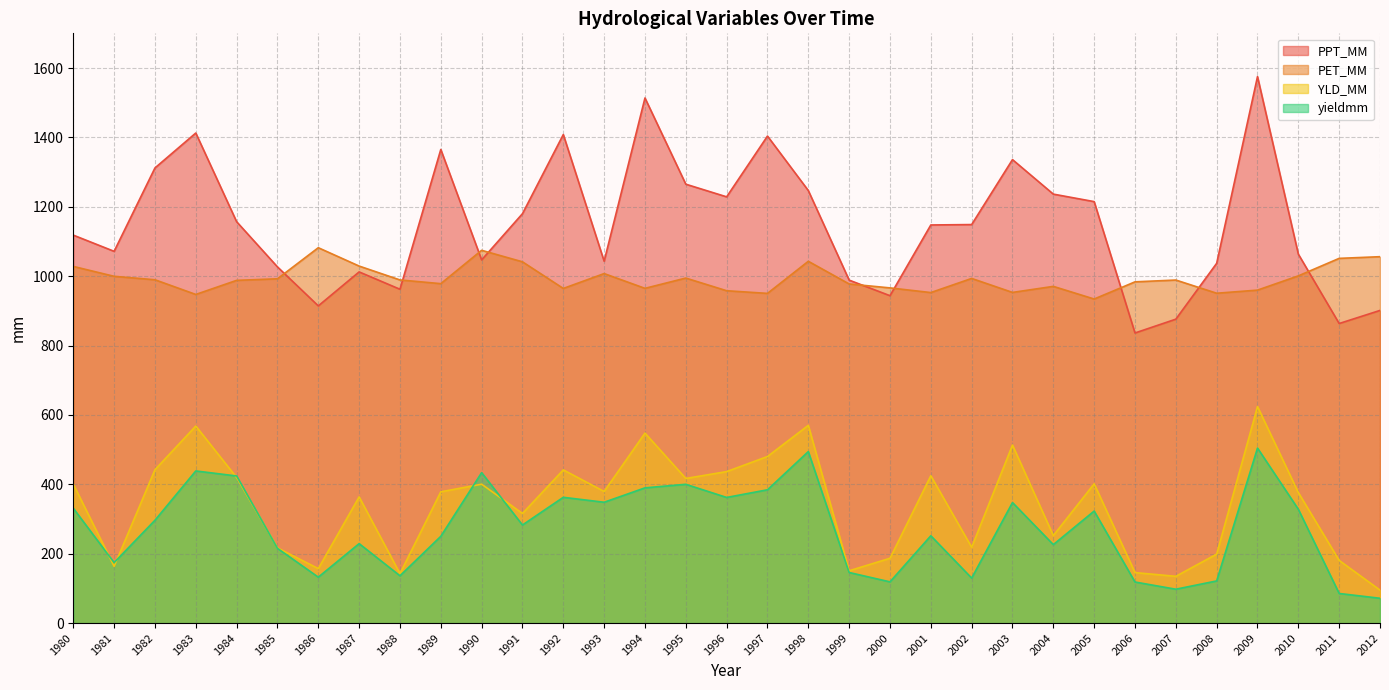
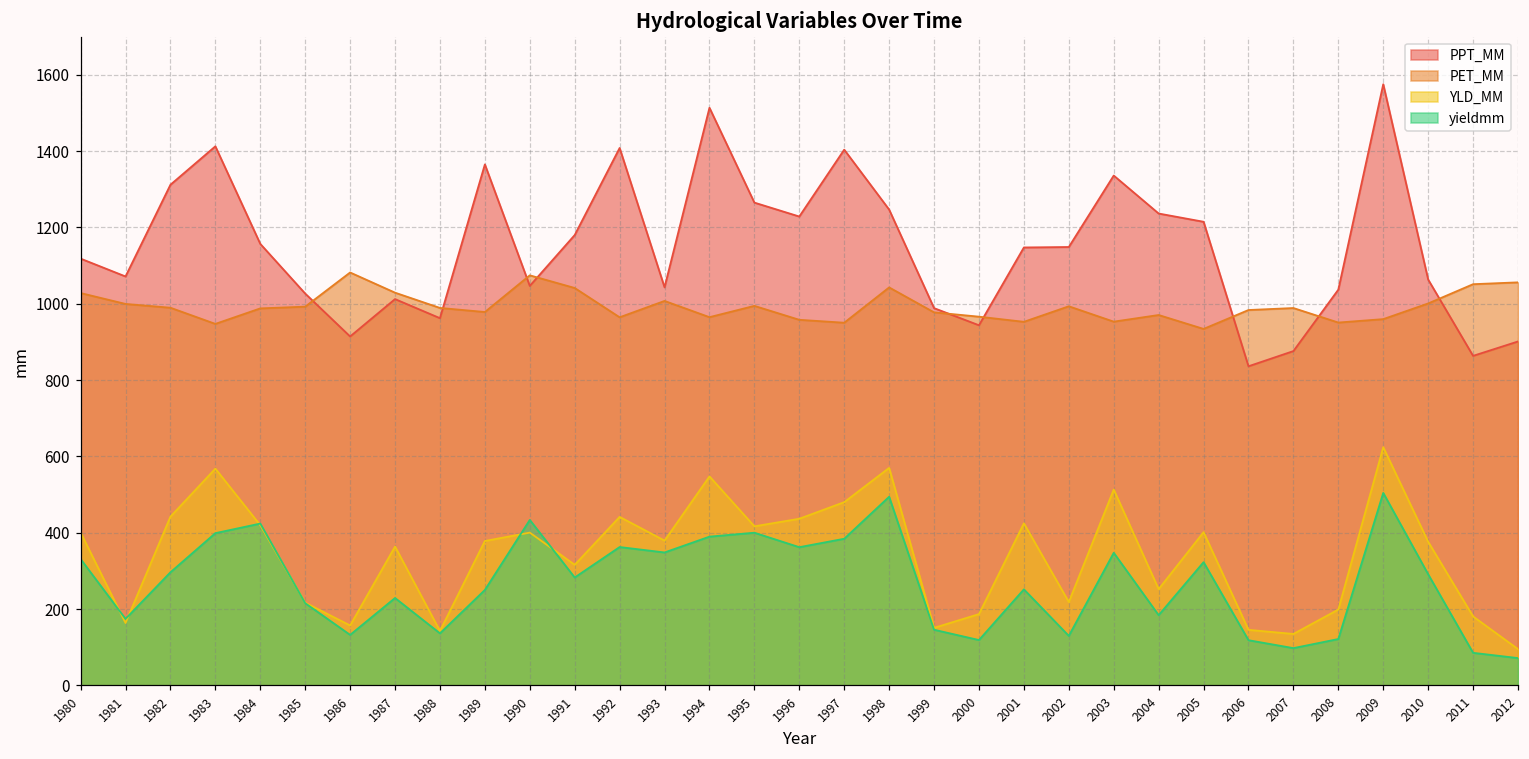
  {
    "YLD_MM": {
      "1980": 400,
      "1981": 160,
      "1982": 440,
      "1983": 570,
      "1986": 160,
      "1987": 360,
      "1989": 380,
      "1990": 400,
      "1991": 320,
      "1992": 440,
      "1993": 380,
      "1994": 550,
      "1995": 420,
      "1996": 440,
      "1997": 480,
      "1998": 570,
      "2000": 190,
      "2001": 420,
      "2002": 220,
      "2003": 510,
      "2004": 250,
      "2005": 400,
      "2006": 150,
      "2007": 130,
      "2008": 200,
      "2009": 620,
      "2010": 380,
      "2011": 180,
      "2012": 90
    },
    "yieldmm": {
      "1980": 330,
      "1981": 170,
      "1982": 300,
-     "1983": 440,
+     "1983": 400,
      "1986": 130,
      "1987": 230,
      "1989": 250,
      "1990": 430,
      "1991": 280,
      "1992": 360,
      "1993": 350,
      "1994": 390,
      "1995": 400,
      "1996": 360,
      "1997": 380,
      "1998": 490,
      "2000": 120,
      "2001": 250,
      "2002": 130,
      "2003": 350,
-     "2004": 230,
+     "2004": 180,
      "2005": 320,
      "2006": 120,
      "2007": 100,
      "2008": 120,
      "2009": 500,
-     "2010": 330,
+     "2010": 290,
      "2011": 90,
      "2012": 70
    }
  }
